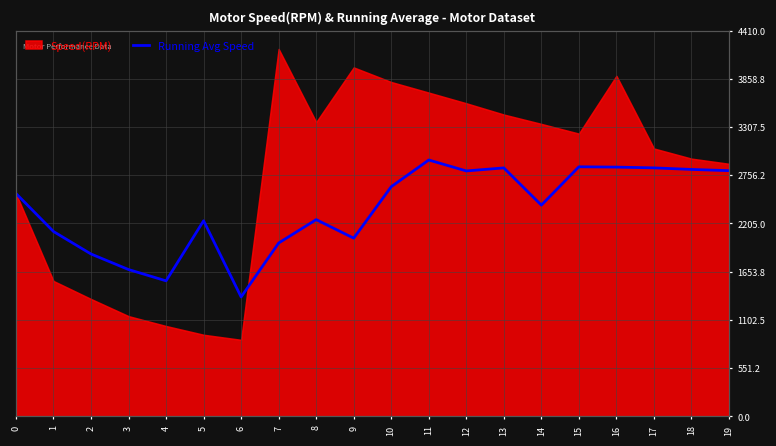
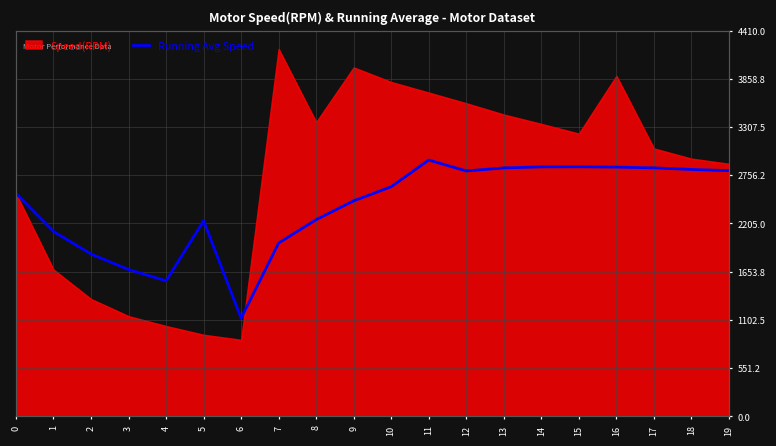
  {
    "Speed(RPM)": {
-     "1": 1500,
+     "1": 1700,
      "2": 1300,
      "3": 1100,
      "4": 1000,
      "5": 900,
      "6": 900,
      "7": 4200,
      "8": 3400,
      "9": 4000,
      "10": 3800,
      "11": 3700,
      "12": 3600,
      "13": 3500,
      "14": 3300,
      "15": 3200,
      "16": 3900,
      "17": 3100,
      "18": 2900,
      "19": 2900
    },
    "Running Avg Speed": {
      "1": 2100,
      "2": 1900,
      "3": 1700,
      "4": 1500,
      "5": 2200,
-     "6": 1400,
+     "6": 1100,
      "7": 2000,
      "8": 2200,
-     "9": 2000,
+     "9": 2500,
      "10": 2600,
      "11": 2900,
      "12": 2800,
      "13": 2800,
-     "14": 2400,
+     "14": 2900,
      "15": 2900,
      "16": 2800,
      "17": 2800,
      "18": 2800,
      "19": 2800
    }
  }
